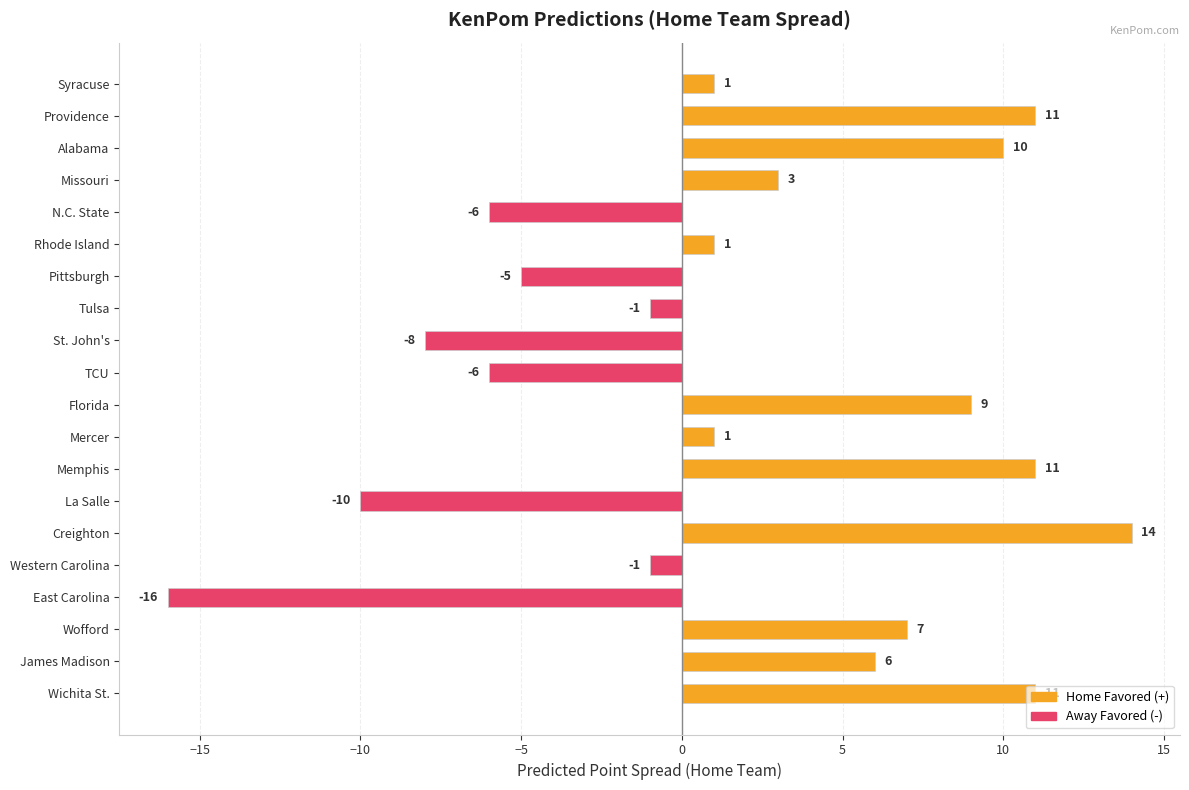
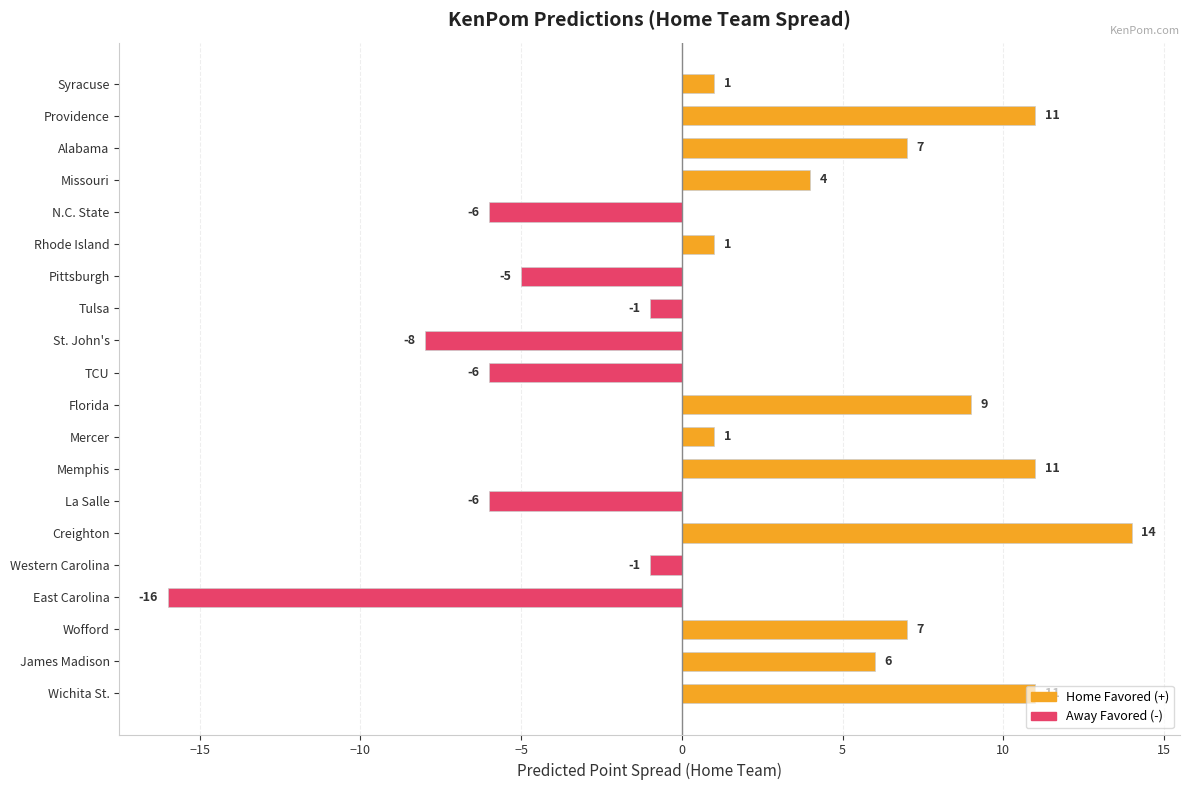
  {
    "Syracuse": 1,
    "Providence": 11,
-   "Alabama": 10,
-   "Missouri": 3,
+   "Alabama": 7,
+   "Missouri": 4,
    "N.C. State": -6,
    "Rhode Island": 1,
    "Pittsburgh": -5,
    "Tulsa": -1,
    "St. John's": -8,
    "TCU": -6,
    "Florida": 9,
    "Mercer": 1,
    "Memphis": 11,
-   "La Salle": -10,
+   "La Salle": -6,
    "Creighton": 14,
    "Western Carolina": -1,
    "East Carolina": -16,
    "Wofford": 7,
    "James Madison": 6
  }
